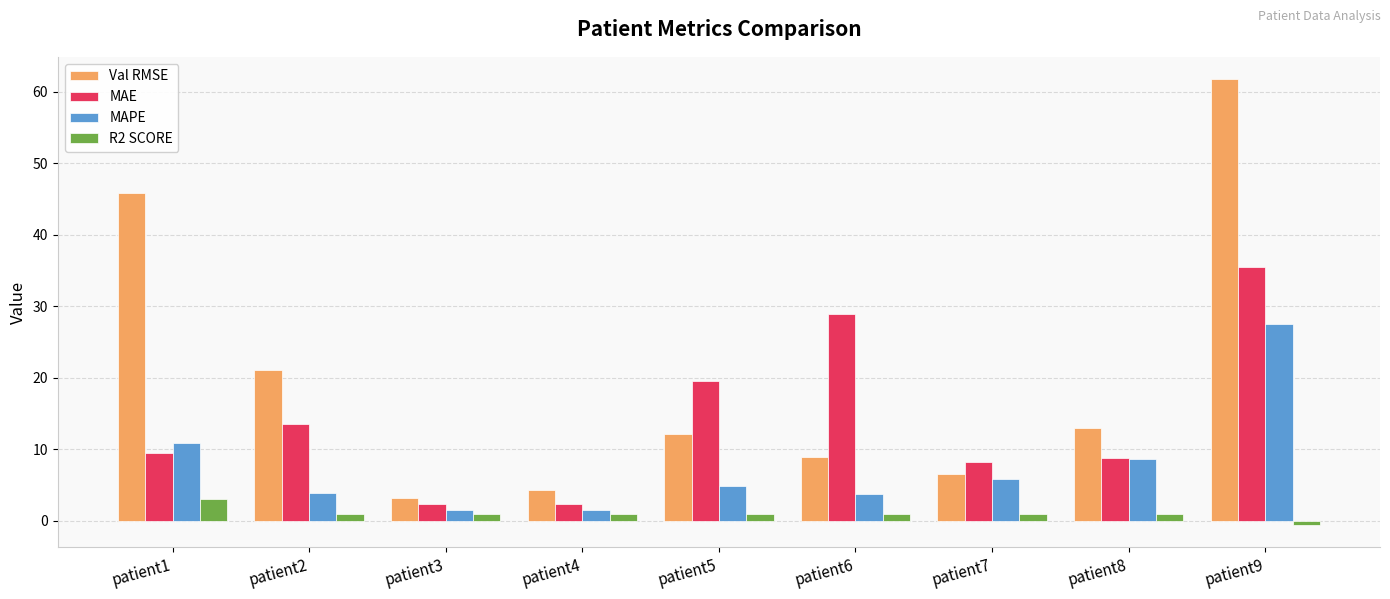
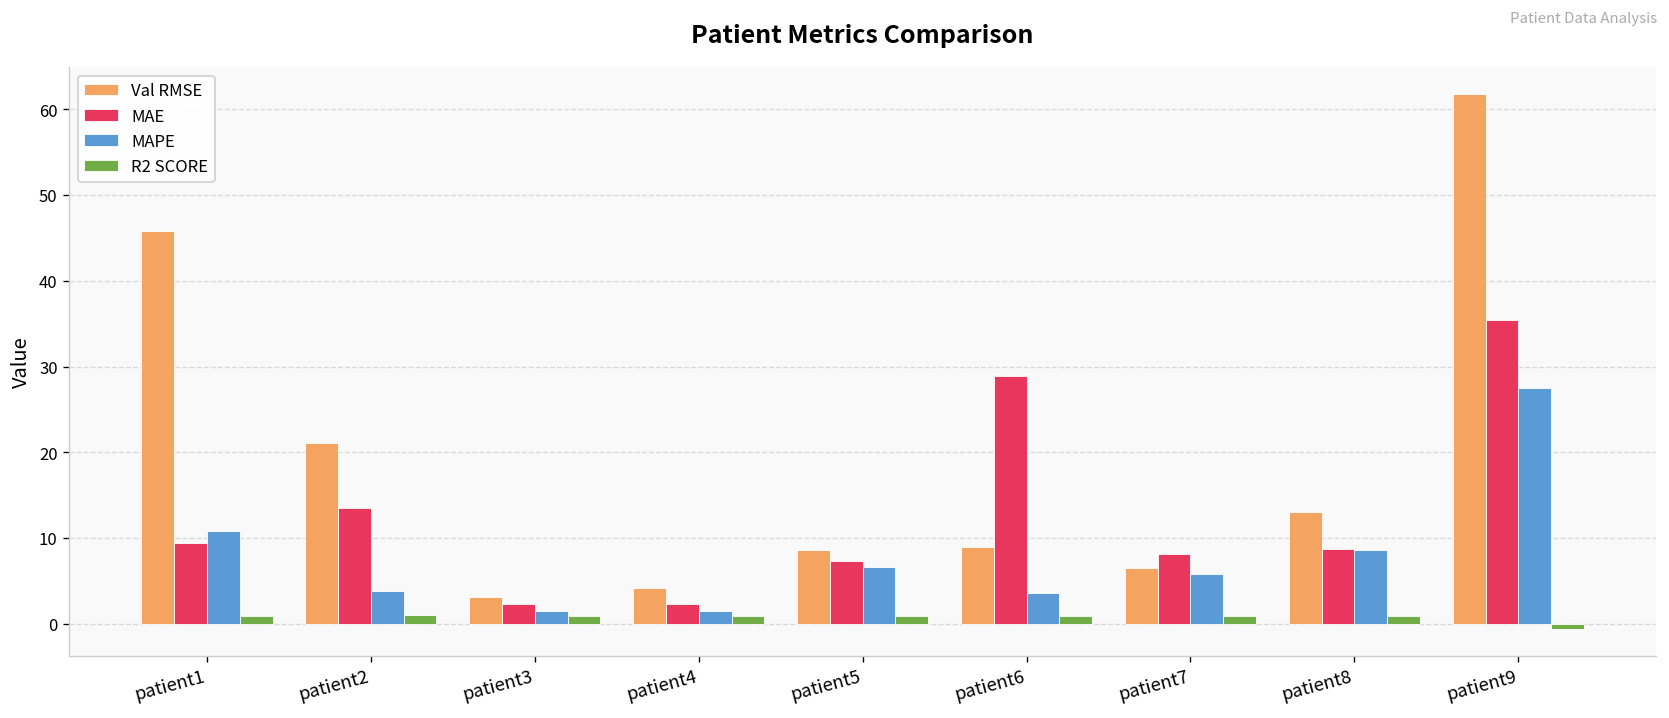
  {
    "Val RMSE": {
      "patient1": 46,
      "patient2": 21,
      "patient3": 3,
      "patient4": 4,
-     "patient5": 12,
+     "patient5": 9,
      "patient6": 9,
      "patient7": 7,
      "patient8": 13,
      "patient9": 62
    },
    "MAE": {
      "patient1": 9,
      "patient2": 14,
      "patient3": 2,
      "patient4": 2,
-     "patient5": 20,
+     "patient5": 7,
      "patient6": 29,
      "patient7": 8,
      "patient8": 9,
      "patient9": 35
    },
    "MAPE": {
      "patient1": 11,
      "patient2": 4,
      "patient3": 2,
      "patient4": 2,
-     "patient5": 5,
+     "patient5": 7,
      "patient6": 4,
      "patient7": 6,
      "patient8": 9,
      "patient9": 28
    },
    "R2 SCORE": {
-     "patient1": 3,
+     "patient1": 1,
      "patient2": 1,
      "patient3": 1,
      "patient4": 1,
      "patient5": 1,
      "patient6": 1,
      "patient7": 1,
      "patient8": 1,
      "patient9": -1
    }
  }
